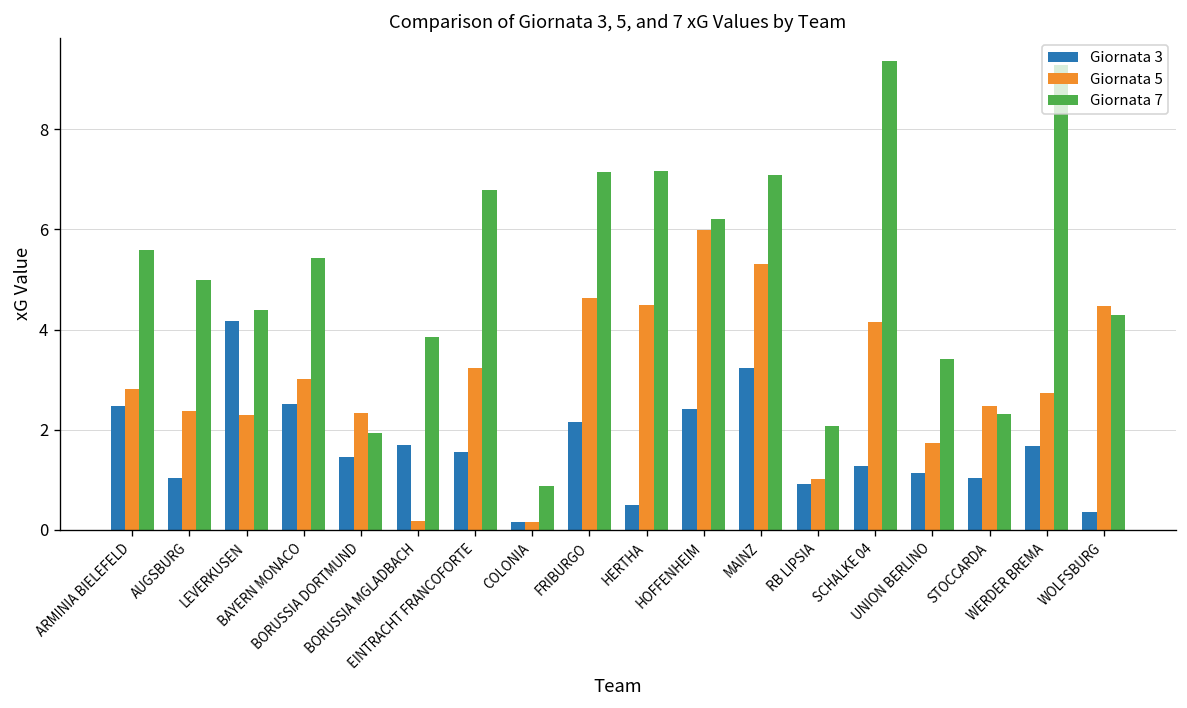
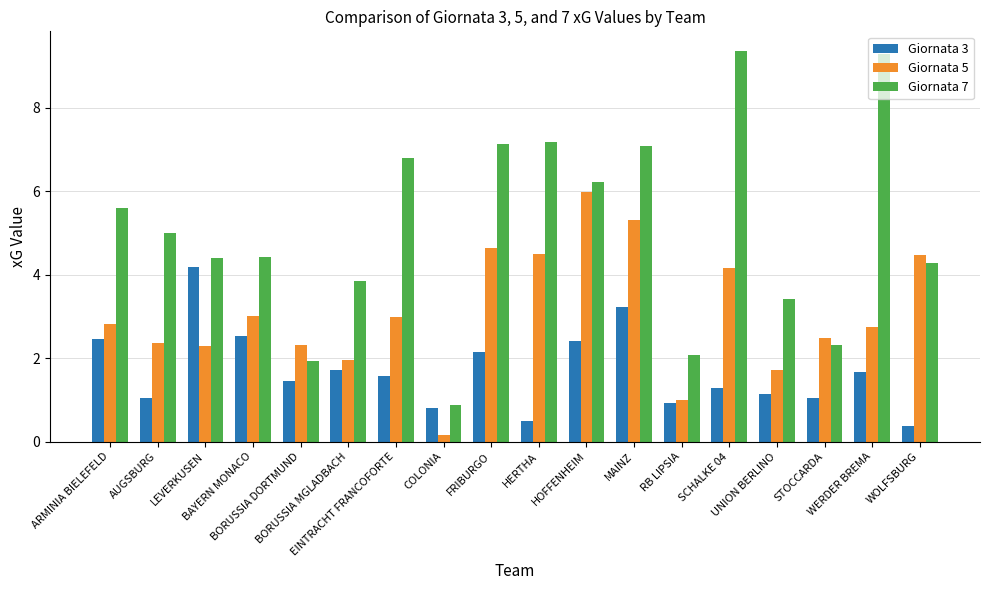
  {
    "Giornata 3": {
      "ARMINIA BIELEFELD": 2.5,
      "AUGSBURG": 1.0,
      "LEVERKUSEN": 4.2,
      "BAYERN MONACO": 2.5,
      "BORUSSIA DORTMUND": 1.4,
      "BORUSSIA MGLADBACH": 1.7,
      "EINTRACHT FRANCOFORTE": 1.6,
-     "COLONIA": 0.2,
+     "COLONIA": 0.8,
      "FRIBURGO": 2.2,
      "HERTHA": 0.5,
      "HOFFENHEIM": 2.4,
      "MAINZ": 3.2,
      "RB LIPSIA": 0.9,
      "SCHALKE 04": 1.3,
      "UNION BERLINO": 1.1,
      "STOCCARDA": 1.0,
      "WERDER BREMA": 1.7,
      "WOLFSBURG": 0.4
    },
    "Giornata 5": {
      "ARMINIA BIELEFELD": 2.8,
      "AUGSBURG": 2.4,
      "LEVERKUSEN": 2.3,
      "BAYERN MONACO": 3.0,
      "BORUSSIA DORTMUND": 2.3,
-     "BORUSSIA MGLADBACH": 0.2,
-     "EINTRACHT FRANCOFORTE": 3.2,
+     "BORUSSIA MGLADBACH": 1.9,
+     "EINTRACHT FRANCOFORTE": 3.0,
      "COLONIA": 0.2,
      "FRIBURGO": 4.6,
      "HERTHA": 4.5,
      "HOFFENHEIM": 6.0,
      "MAINZ": 5.3,
      "RB LIPSIA": 1.0,
      "SCHALKE 04": 4.2,
      "UNION BERLINO": 1.7,
      "STOCCARDA": 2.5,
      "WERDER BREMA": 2.7,
      "WOLFSBURG": 4.5
    },
    "Giornata 7": {
      "ARMINIA BIELEFELD": 5.6,
      "AUGSBURG": 5.0,
      "LEVERKUSEN": 4.4,
-     "BAYERN MONACO": 5.4,
+     "BAYERN MONACO": 4.4,
      "BORUSSIA DORTMUND": 1.9,
      "BORUSSIA MGLADBACH": 3.8,
      "EINTRACHT FRANCOFORTE": 6.8,
      "COLONIA": 0.9,
      "FRIBURGO": 7.1,
      "HERTHA": 7.2,
      "HOFFENHEIM": 6.2,
      "MAINZ": 7.1,
      "RB LIPSIA": 2.1,
      "SCHALKE 04": 9.4,
      "UNION BERLINO": 3.4,
      "STOCCARDA": 2.3,
      "WOLFSBURG": 4.3
    }
  }
